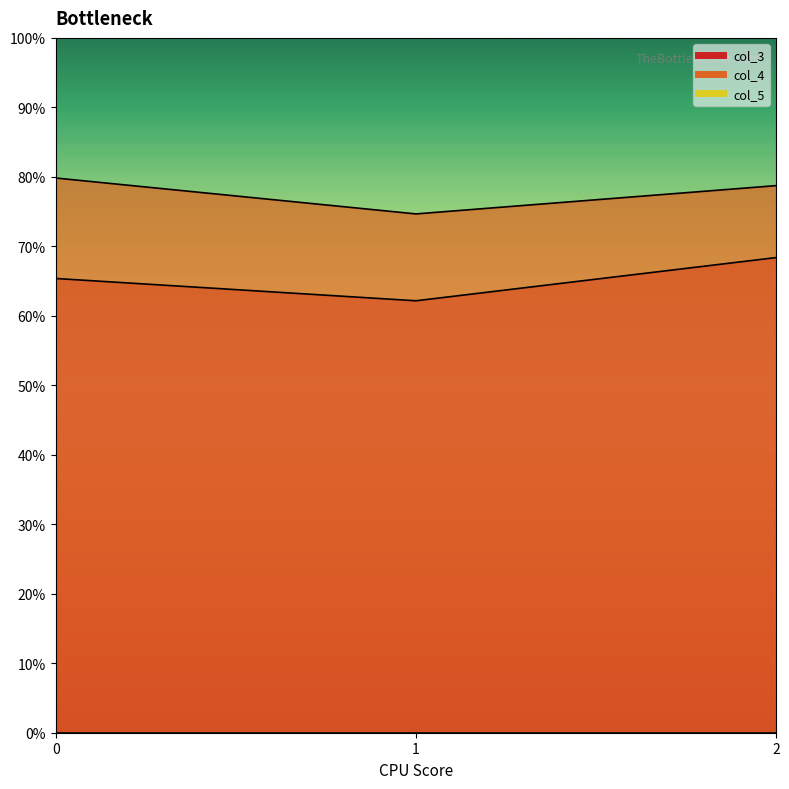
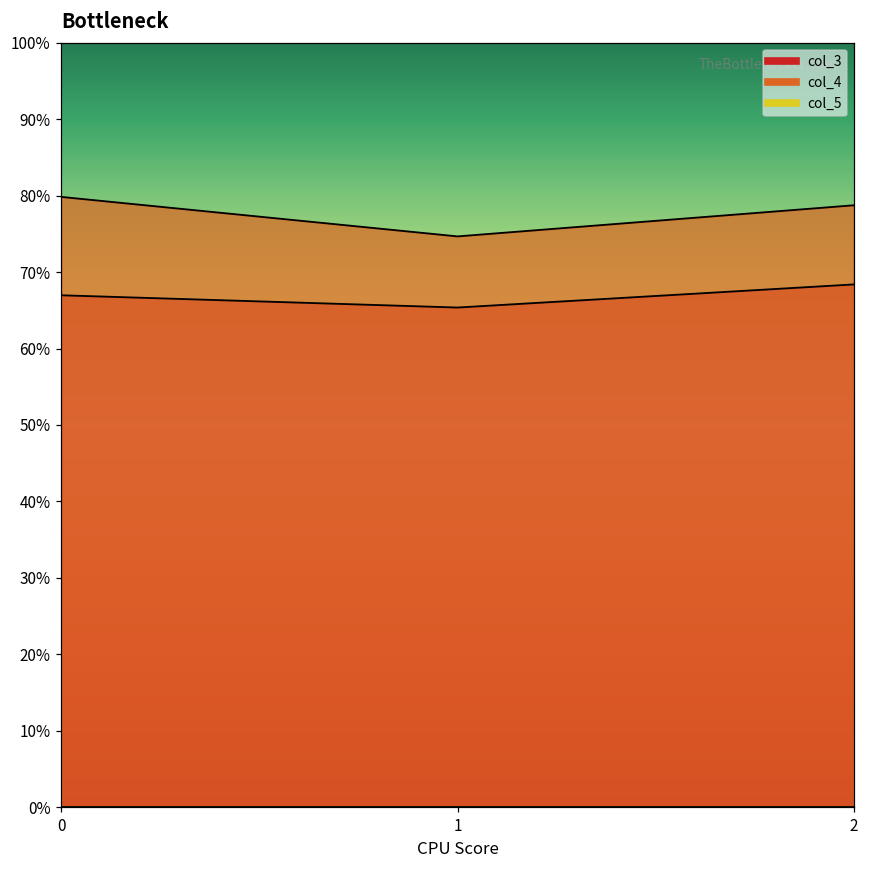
  {
    "col_3": {
-     "0": "65%",
-     "1": "62%",
+     "0": "67%",
+     "1": "65%",
      "2": "68%"
    },
    "col_4": {
      "0": "80%",
      "1": "75%",
      "2": "79%"
    },
    "col_5": {
      "0": "0%",
      "1": "0%",
      "2": "0%"
    }
  }
